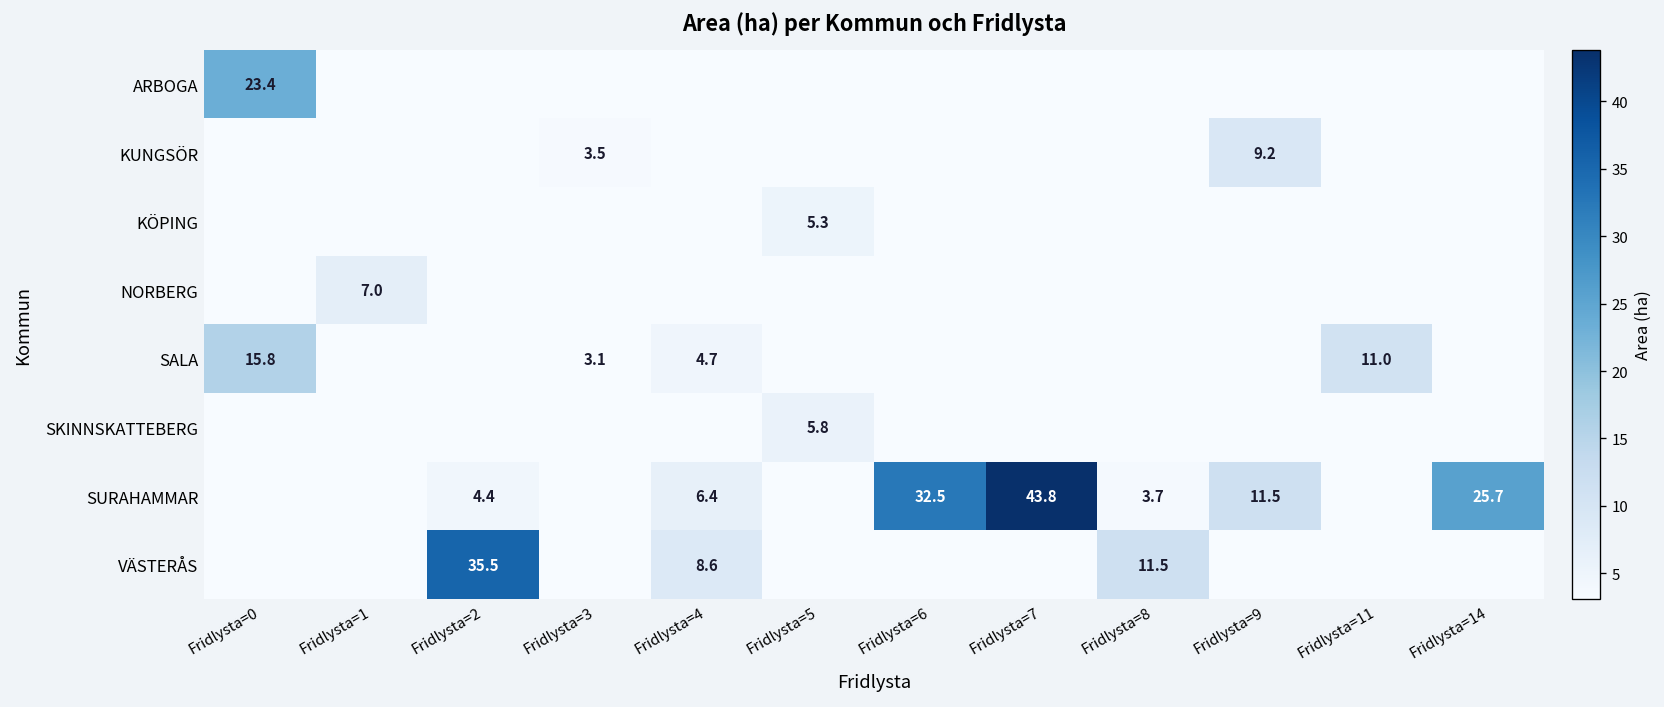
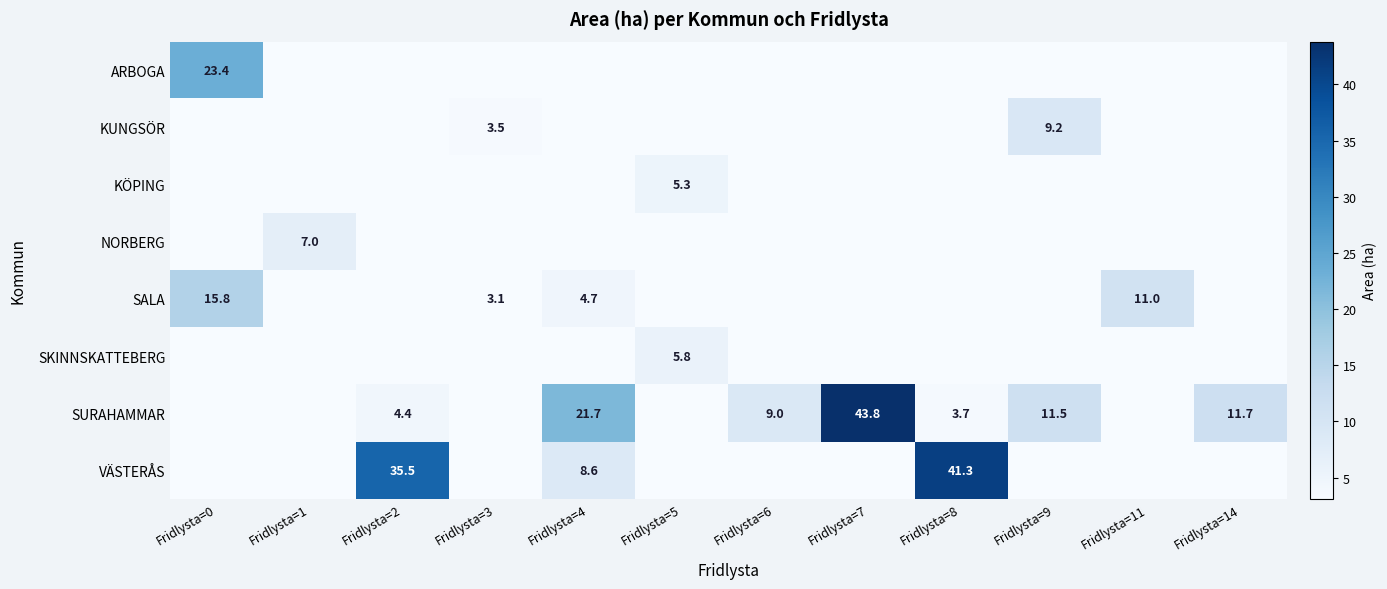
  {
    "ARBOGA": {
      "Fridlysta=0": 23.4
    },
    "KUNGSÖR": {
      "Fridlysta=3": 3.5,
      "Fridlysta=9": 9.2
    },
    "KÖPING": {
      "Fridlysta=5": 5.3
    },
    "NORBERG": {
      "Fridlysta=1": 7.0
    },
    "SALA": {
      "Fridlysta=0": 15.8,
      "Fridlysta=3": 3.1,
      "Fridlysta=4": 4.7,
      "Fridlysta=11": 11.0
    },
    "SKINNSKATTEBERG": {
      "Fridlysta=5": 5.8
    },
    "SURAHAMMAR": {
      "Fridlysta=2": 4.4,
-     "Fridlysta=4": 6.4,
-     "Fridlysta=6": 32.5,
+     "Fridlysta=4": 21.7,
+     "Fridlysta=6": 9.0,
      "Fridlysta=7": 43.8,
      "Fridlysta=8": 3.7,
      "Fridlysta=9": 11.5,
-     "Fridlysta=14": 25.7
+     "Fridlysta=14": 11.7
    },
    "VÄSTERÅS": {
      "Fridlysta=2": 35.5,
      "Fridlysta=4": 8.6,
-     "Fridlysta=8": 11.5
+     "Fridlysta=8": 41.3
    }
  }
